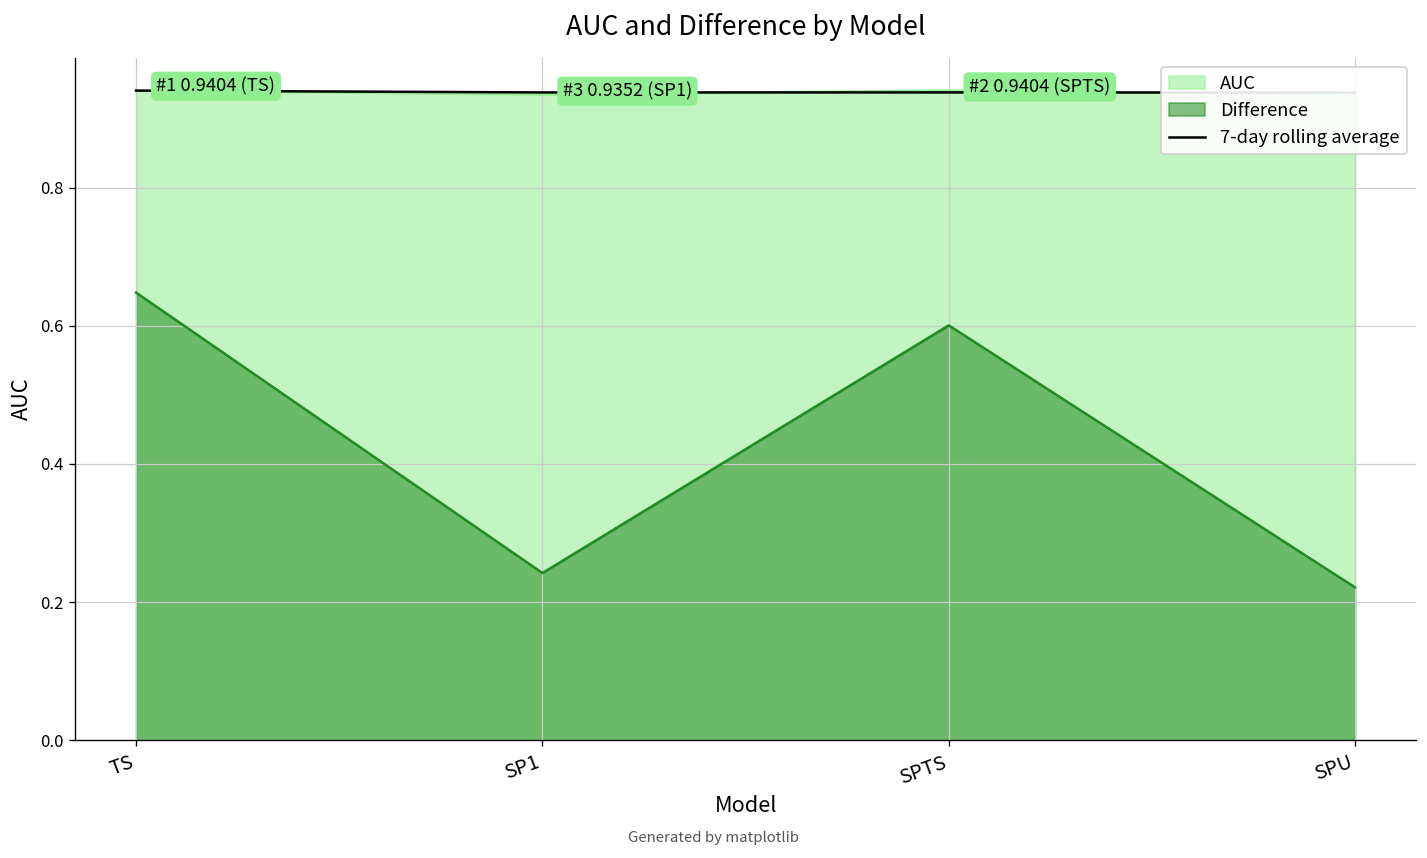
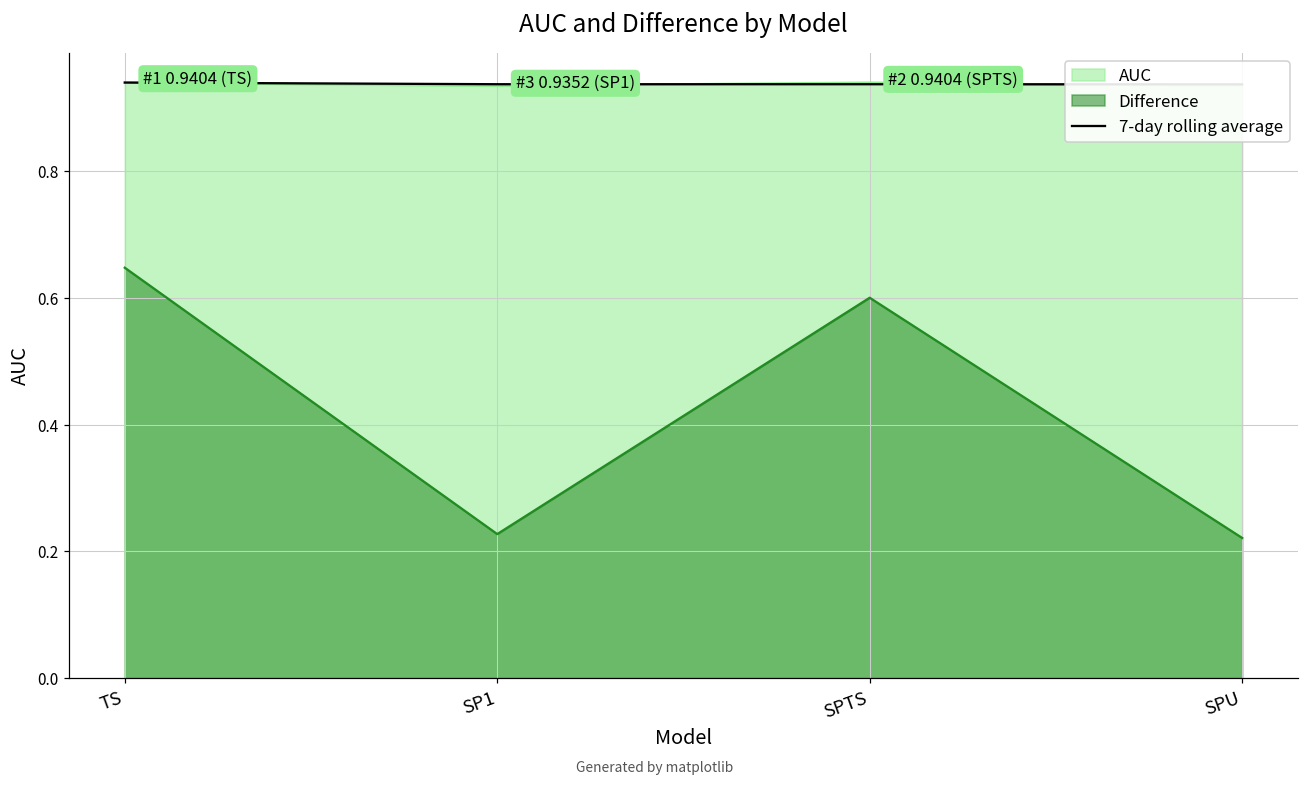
  {
    "Difference": {
      "TS": 0.65,
-     "SP1": 0.24,
+     "SP1": 0.23,
      "SPTS": 0.60,
      "SPU": 0.22
    }
  }
